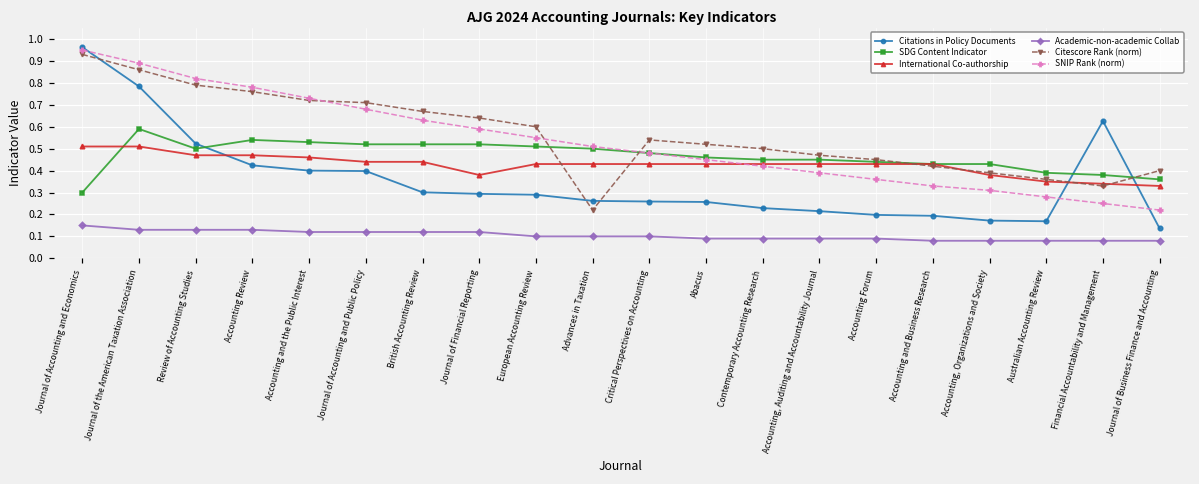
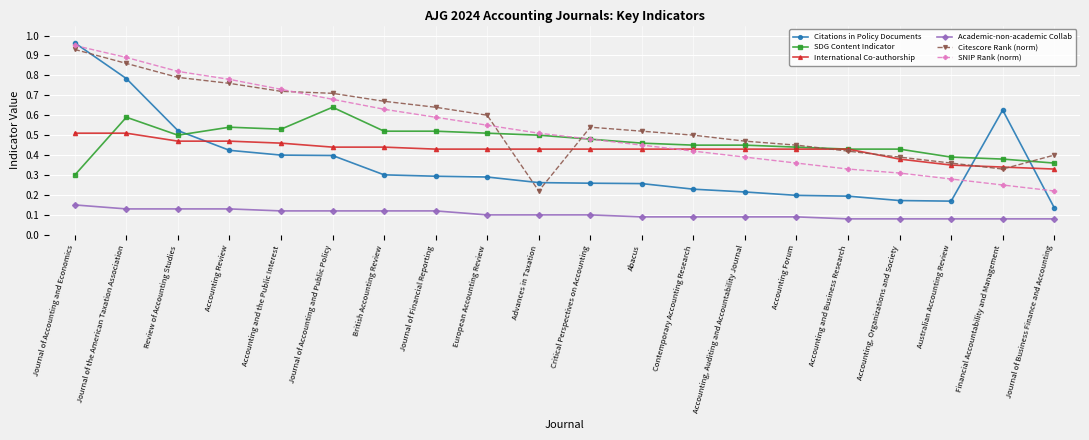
  {
    "Citations in Policy Documents": {
      "Journal of Accounting and Economics": 0.96,
      "Journal of the American Taxation Association": 0.78,
      "Review of Accounting Studies": 0.52,
      "Accounting Review": 0.42,
      "Accounting and the Public Interest": 0.40,
      "Journal of Accounting and Public Policy": 0.40,
      "British Accounting Review": 0.30,
      "Journal of Financial Reporting": 0.29,
      "European Accounting Review": 0.29,
      "Advances in Taxation": 0.26,
      "Critical Perspectives on Accounting": 0.26,
      "Abacus": 0.26,
      "Contemporary Accounting Research": 0.23,
      "Accounting, Auditing and Accountability Journal": 0.22,
      "Accounting Forum": 0.20,
      "Accounting and Business Research": 0.19,
      "Accounting, Organizations and Society": 0.17,
      "Australian Accounting Review": 0.17,
      "Financial Accountability and Management": 0.63,
      "Journal of Business Finance and Accounting": 0.14
    },
    "SDG Content Indicator": {
      "Journal of Accounting and Economics": 0.30,
      "Journal of the American Taxation Association": 0.59,
      "Review of Accounting Studies": 0.50,
      "Accounting Review": 0.54,
      "Accounting and the Public Interest": 0.53,
-     "Journal of Accounting and Public Policy": 0.52,
+     "Journal of Accounting and Public Policy": 0.64,
      "British Accounting Review": 0.52,
      "Journal of Financial Reporting": 0.52,
      "European Accounting Review": 0.51,
      "Contemporary Accounting Research": 0.45,
      "Accounting, Auditing and Accountability Journal": 0.45,
      "Accounting, Organizations and Society": 0.43,
      "Australian Accounting Review": 0.39,
      "Financial Accountability and Management": 0.38,
      "Journal of Business Finance and Accounting": 0.36
    },
    "International Co-authorship": {
      "Journal of Accounting and Economics": 0.51,
      "Journal of the American Taxation Association": 0.51,
      "Review of Accounting Studies": 0.47,
      "Accounting Review": 0.47,
      "Accounting and the Public Interest": 0.46,
      "Journal of Accounting and Public Policy": 0.44,
      "British Accounting Review": 0.44,
-     "Journal of Financial Reporting": 0.38,
+     "Journal of Financial Reporting": 0.43,
      "European Accounting Review": 0.43,
      "Advances in Taxation": 0.43,
      "Critical Perspectives on Accounting": 0.43,
      "Abacus": 0.43,
      "Accounting, Auditing and Accountability Journal": 0.43,
      "Journal of Business Finance and Accounting": 0.33
    },
    "Academic-non-academic Collab": {
      "Journal of Accounting and Economics": 0.15,
      "Journal of the American Taxation Association": 0.13,
      "Review of Accounting Studies": 0.13,
      "Accounting Review": 0.13,
      "Accounting and the Public Interest": 0.12,
      "Journal of Accounting and Public Policy": 0.12,
      "British Accounting Review": 0.12,
      "Journal of Financial Reporting": 0.12,
      "European Accounting Review": 0.10,
      "Advances in Taxation": 0.10,
      "Critical Perspectives on Accounting": 0.10,
      "Abacus": 0.09,
      "Contemporary Accounting Research": 0.09,
      "Accounting, Auditing and Accountability Journal": 0.09,
      "Accounting Forum": 0.09,
      "Accounting and Business Research": 0.08,
      "Accounting, Organizations and Society": 0.08,
      "Australian Accounting Review": 0.08,
      "Financial Accountability and Management": 0.08,
      "Journal of Business Finance and Accounting": 0.08
    },
    "Citescore Rank (norm)": {
      "Journal of Accounting and Economics": 0.93,
      "Journal of the American Taxation Association": 0.86,
      "Review of Accounting Studies": 0.79,
      "Accounting Review": 0.76,
      "Journal of Accounting and Public Policy": 0.71,
      "British Accounting Review": 0.67,
      "Journal of Financial Reporting": 0.64,
      "European Accounting Review": 0.60,
      "Advances in Taxation": 0.22,
      "Critical Perspectives on Accounting": 0.54,
      "Abacus": 0.52,
      "Contemporary Accounting Research": 0.50,
      "Accounting, Auditing and Accountability Journal": 0.47,
      "Journal of Business Finance and Accounting": 0.40
    },
    "SNIP Rank (norm)": {
      "Journal of Accounting and Economics": 0.95,
      "Journal of the American Taxation Association": 0.89,
      "Review of Accounting Studies": 0.82,
      "Accounting Review": 0.78,
      "Journal of Accounting and Public Policy": 0.68,
      "British Accounting Review": 0.63,
      "Journal of Financial Reporting": 0.59,
      "European Accounting Review": 0.55,
      "Accounting, Auditing and Accountability Journal": 0.39,
      "Accounting Forum": 0.36,
      "Accounting and Business Research": 0.33,
      "Accounting, Organizations and Society": 0.31,
      "Australian Accounting Review": 0.28,
      "Financial Accountability and Management": 0.25,
      "Journal of Business Finance and Accounting": 0.22
    }
  }
